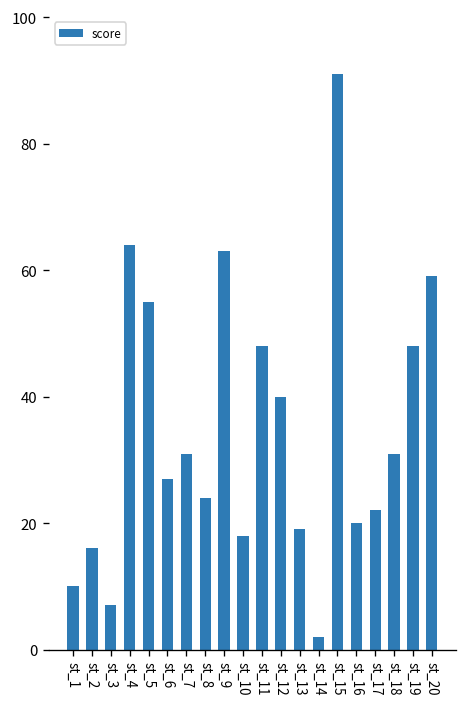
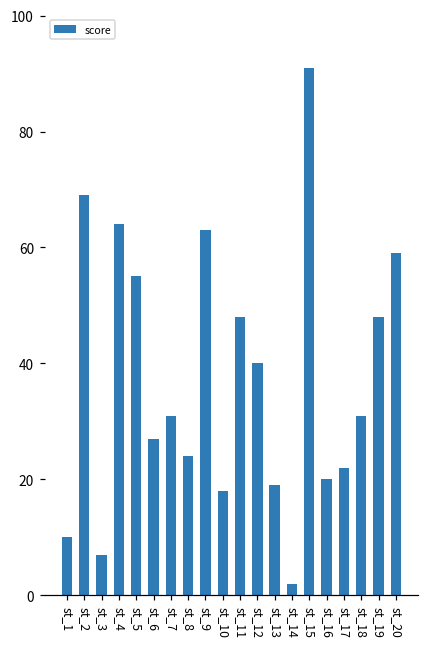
  {
    "st_1": 10,
-   "st_2": 16,
+   "st_2": 69,
    "st_3": 7,
    "st_4": 64,
    "st_5": 55,
    "st_6": 27,
    "st_7": 31,
    "st_8": 24,
    "st_9": 63,
    "st_10": 18,
    "st_11": 48,
    "st_12": 40,
    "st_13": 19,
    "st_14": 2,
    "st_15": 91,
    "st_16": 20,
    "st_17": 22,
    "st_18": 31,
    "st_19": 48,
    "st_20": 59
  }
